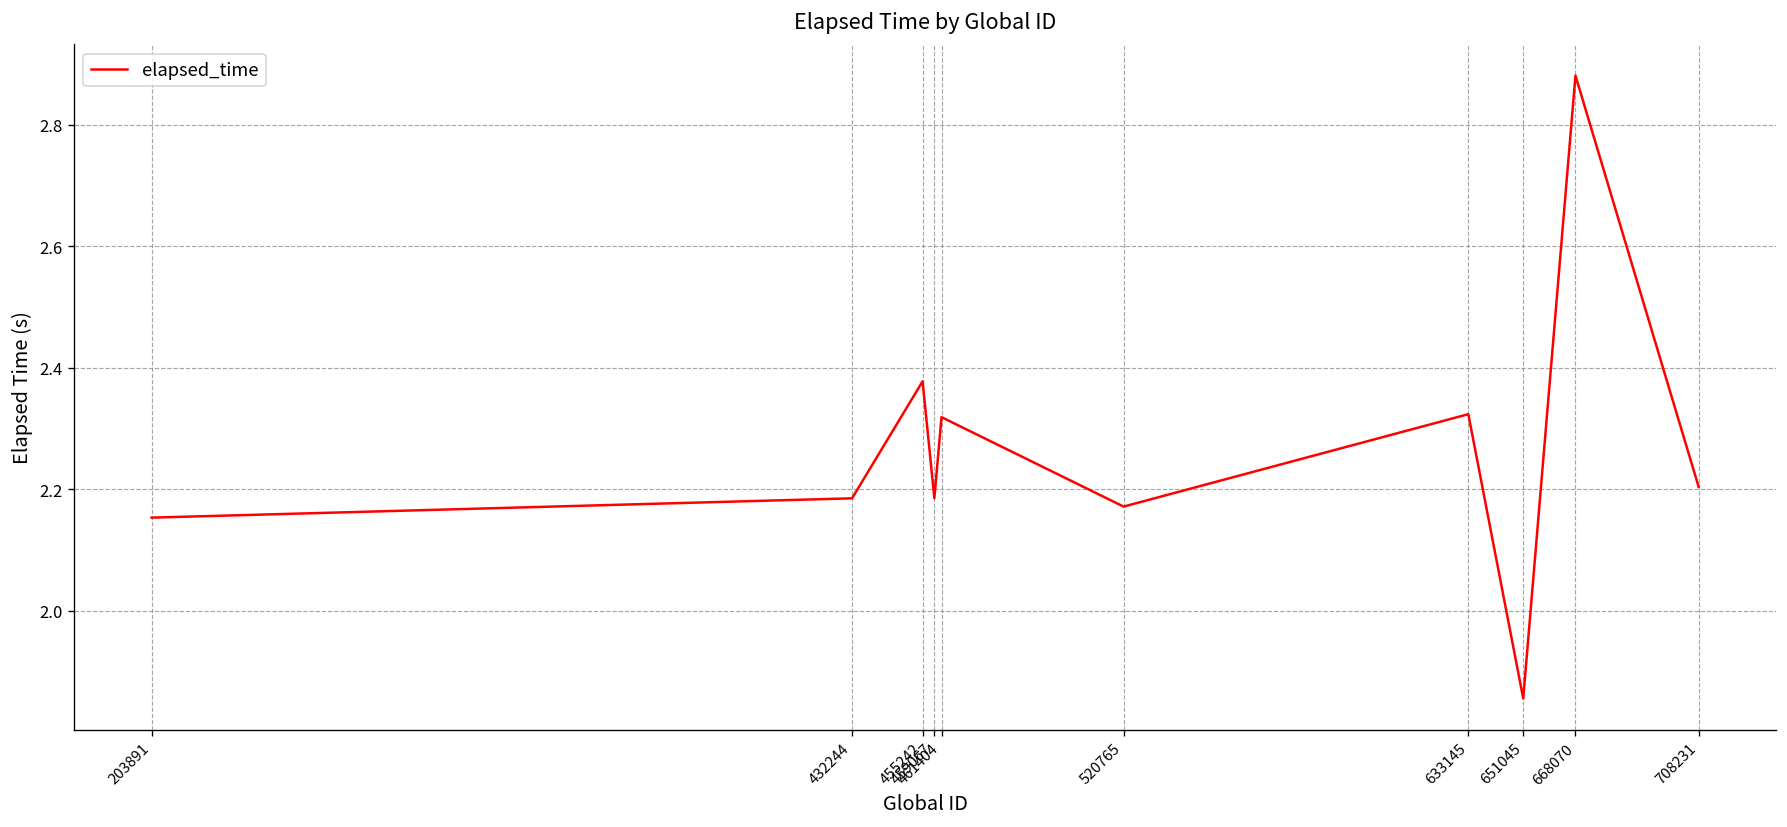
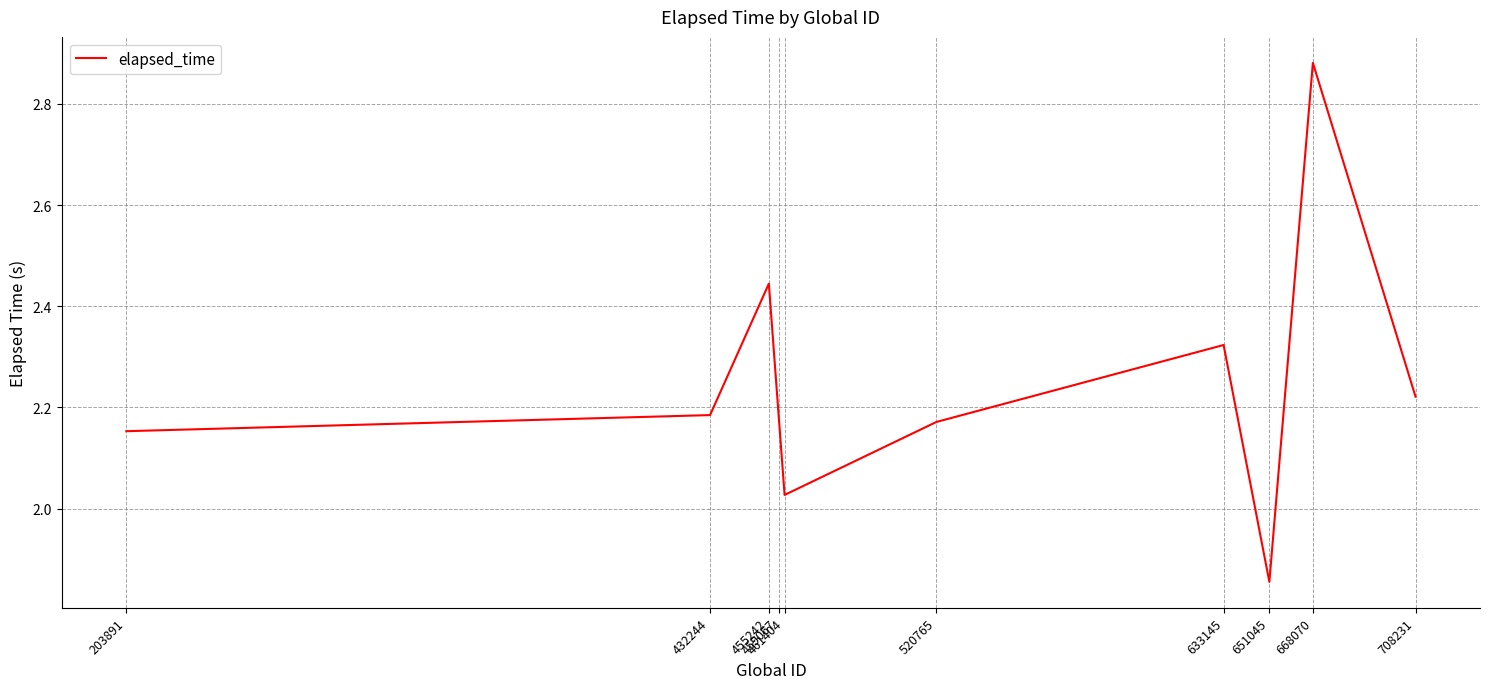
  {
    "203891": 2.15,
    "432244": 2.18,
-   "455242": 2.38,
+   "455242": 2.44,
    "459067": 2.19,
-   "461404": 2.32,
+   "461404": 2.03,
    "520765": 2.17,
    "633145": 2.32,
    "651045": 1.86,
    "668070": 2.88,
-   "708231": 2.20
+   "708231": 2.22
  }
